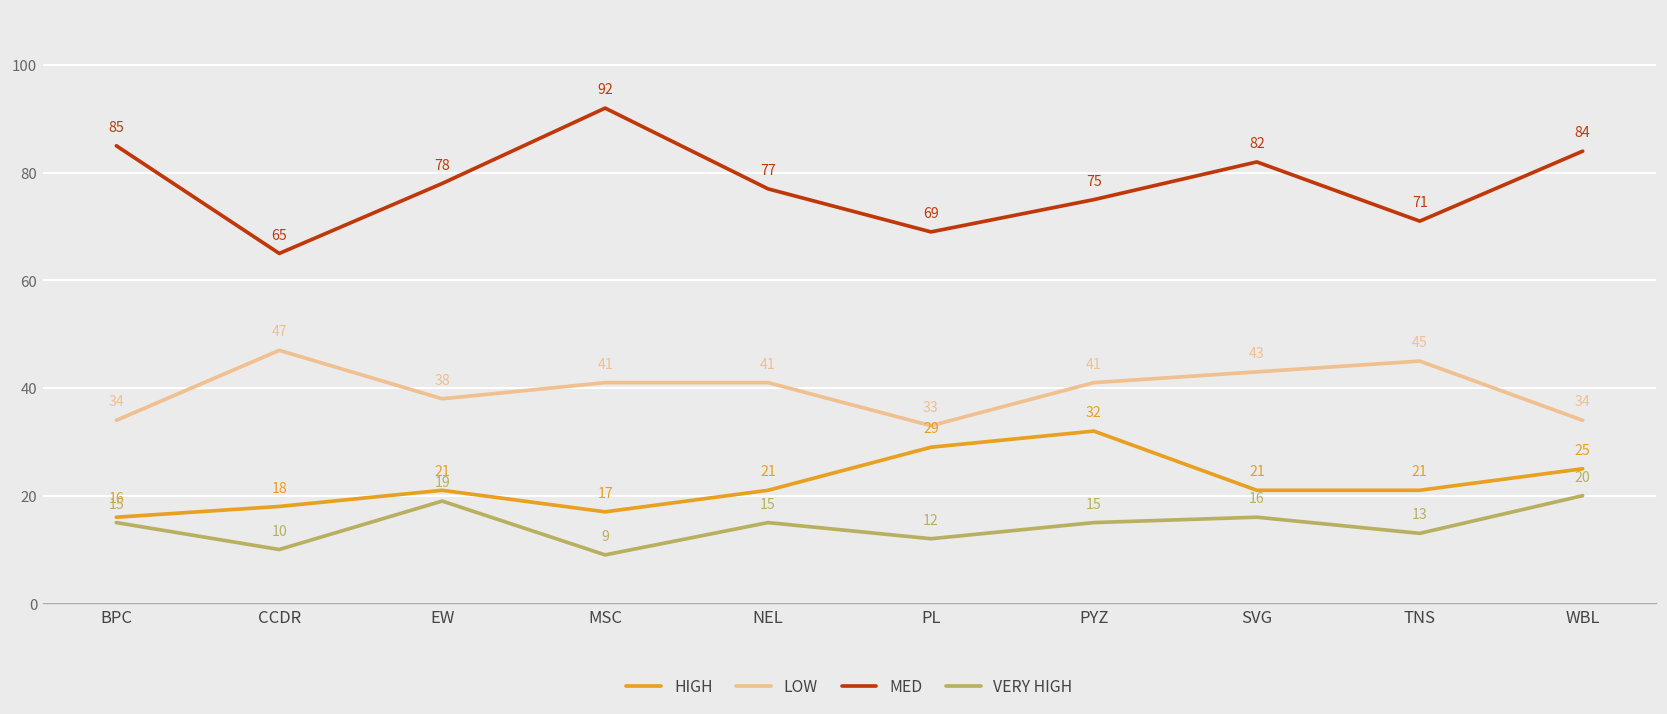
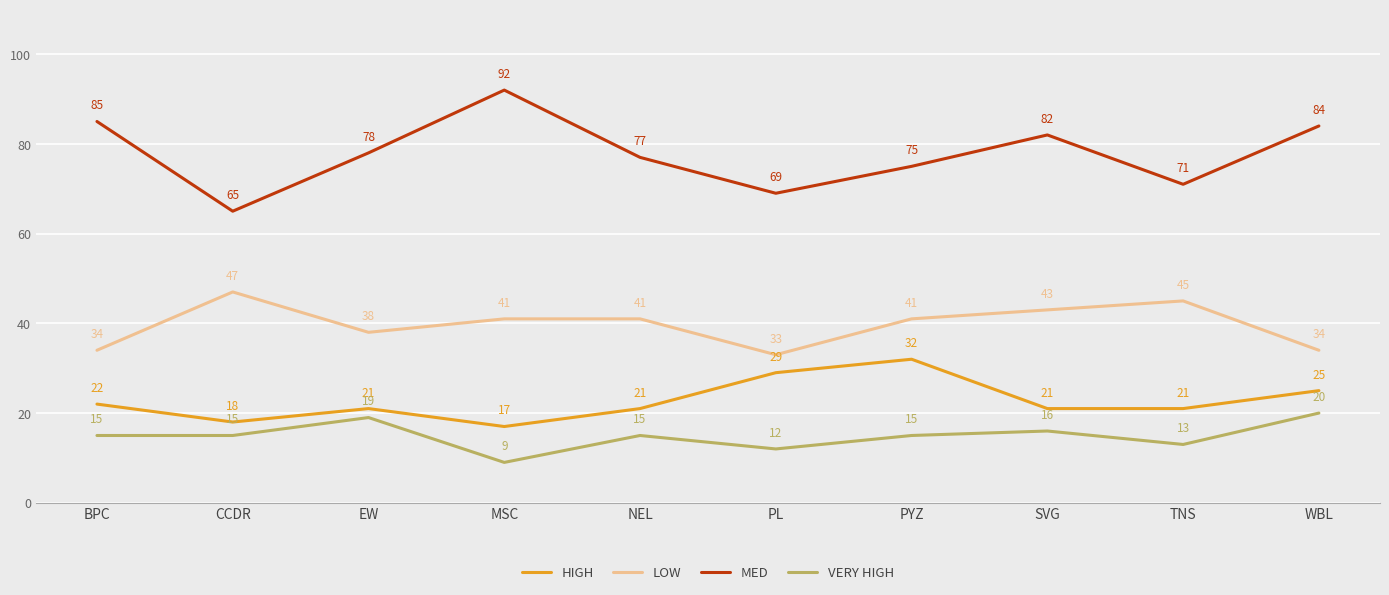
  {
    "HIGH": {
-     "BPC": 16,
+     "BPC": 22,
      "CCDR": 18,
      "MSC": 17,
      "NEL": 21,
      "PYZ": 32,
      "SVG": 21,
      "TNS": 21,
      "WBL": 25
    },
    "LOW": {
      "BPC": 34,
      "CCDR": 47,
      "EW": 38,
      "MSC": 41,
      "NEL": 41,
      "PL": 33,
      "PYZ": 41,
      "SVG": 43,
      "TNS": 45,
      "WBL": 34
    },
    "MED": {
      "BPC": 85,
      "CCDR": 65,
      "EW": 78,
      "MSC": 92,
      "NEL": 77,
      "PL": 69,
      "PYZ": 75,
      "SVG": 82,
      "TNS": 71,
      "WBL": 84
    },
    "VERY HIGH": {
-     "CCDR": 10,
+     "CCDR": 15,
      "MSC": 9,
      "NEL": 15,
      "PL": 12,
      "PYZ": 15,
      "TNS": 13
    }
  }
